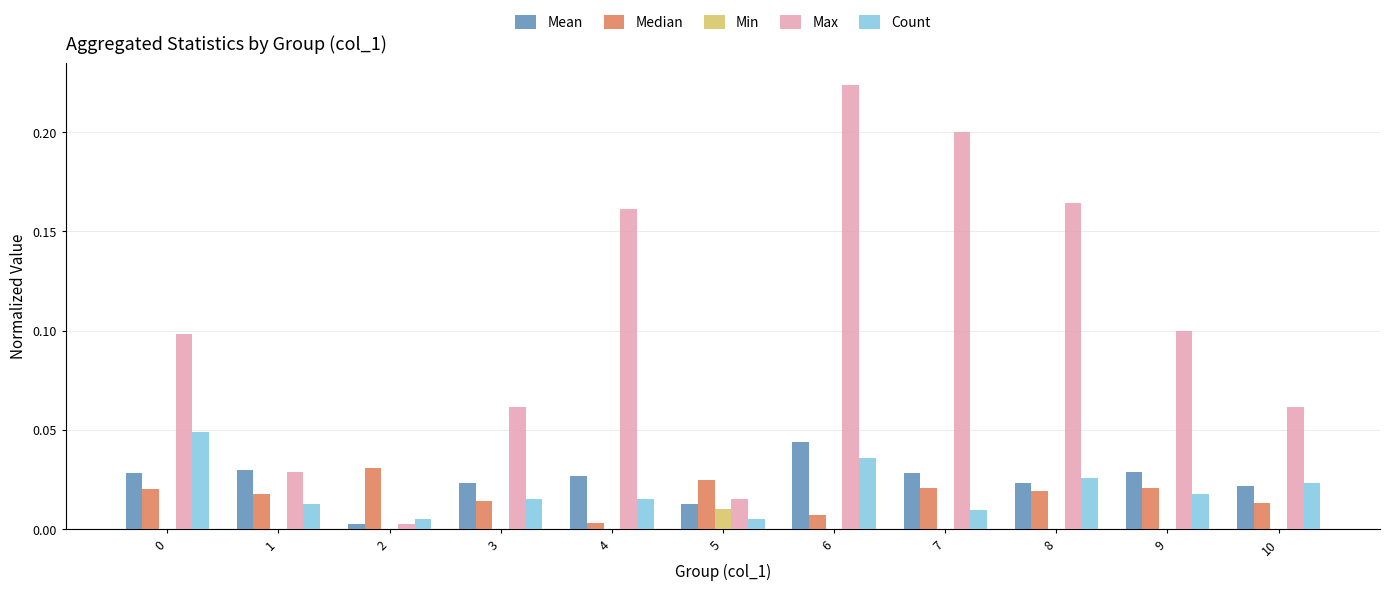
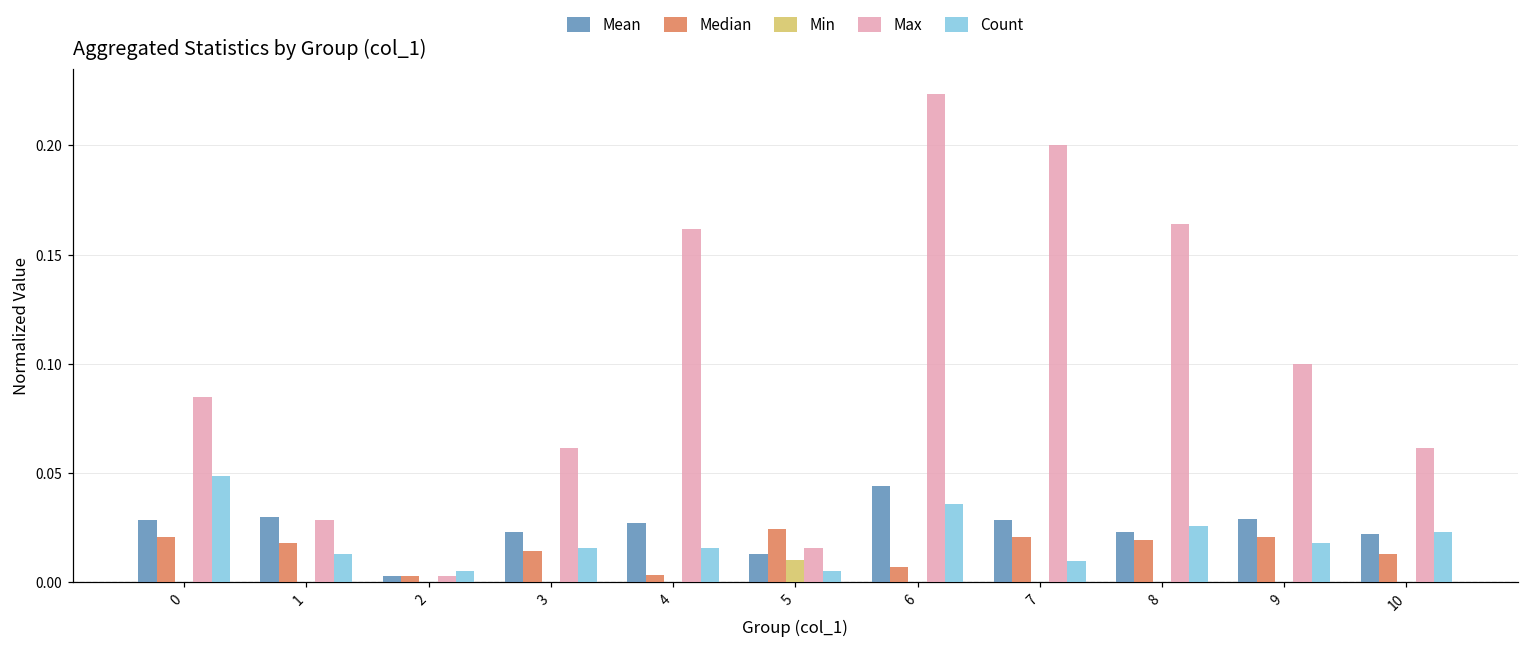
  {
    "Mean": {
      "0": 0.028,
      "1": 0.030,
      "2": 0.003,
      "3": 0.023,
      "4": 0.027,
      "5": 0.013,
      "6": 0.044,
      "7": 0.029,
      "8": 0.023,
      "9": 0.029,
      "10": 0.022
    },
    "Median": {
      "0": 0.020,
      "1": 0.018,
-     "2": 0.031,
+     "2": 0.003,
      "3": 0.014,
      "4": 0.003,
      "5": 0.025,
      "6": 0.007,
      "7": 0.021,
      "8": 0.019,
      "9": 0.021,
      "10": 0.013
    },
    "Min": {
      "0": 0.000,
      "1": 0.000,
      "2": 0.000,
      "3": 0.000,
      "4": 0.000,
      "5": 0.010,
      "6": 0.000,
      "7": 0.000,
      "8": 0.000,
      "9": 0.000,
      "10": 0.000
    },
    "Max": {
-     "0": 0.098,
+     "0": 0.085,
      "1": 0.029,
      "2": 0.003,
      "3": 0.062,
      "4": 0.162,
      "5": 0.015,
      "6": 0.224,
      "7": 0.200,
      "8": 0.164,
      "9": 0.100,
      "10": 0.062
    },
    "Count": {
      "0": 0.049,
      "1": 0.013,
      "2": 0.005,
      "3": 0.015,
      "4": 0.015,
      "5": 0.005,
      "6": 0.036,
      "7": 0.010,
      "8": 0.026,
      "9": 0.018,
      "10": 0.023
    }
  }
